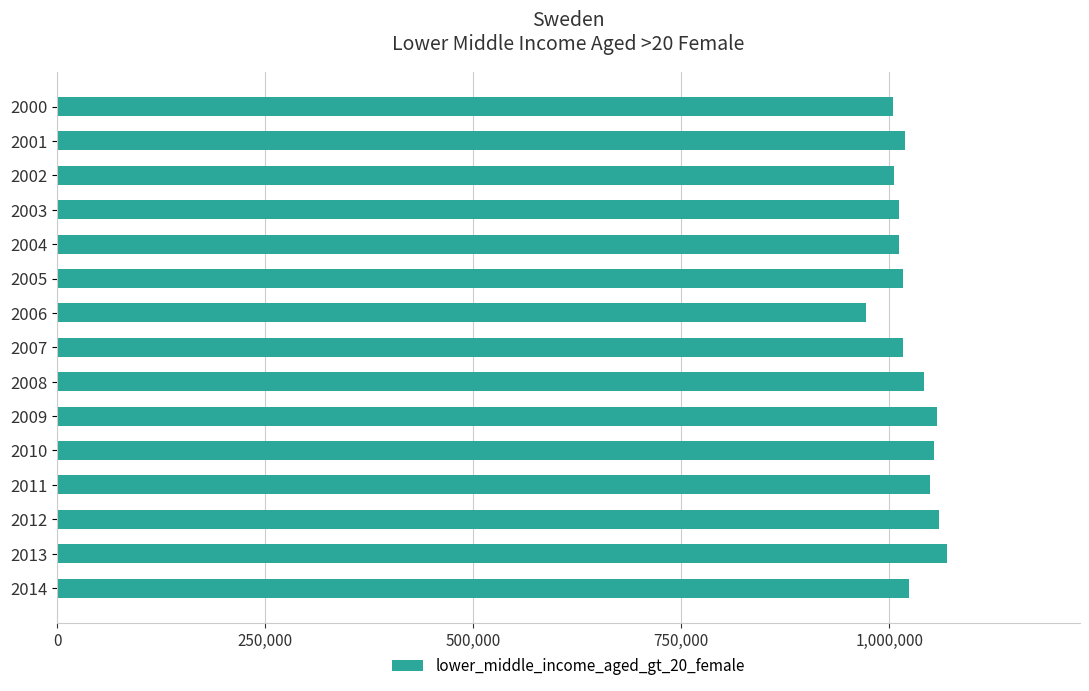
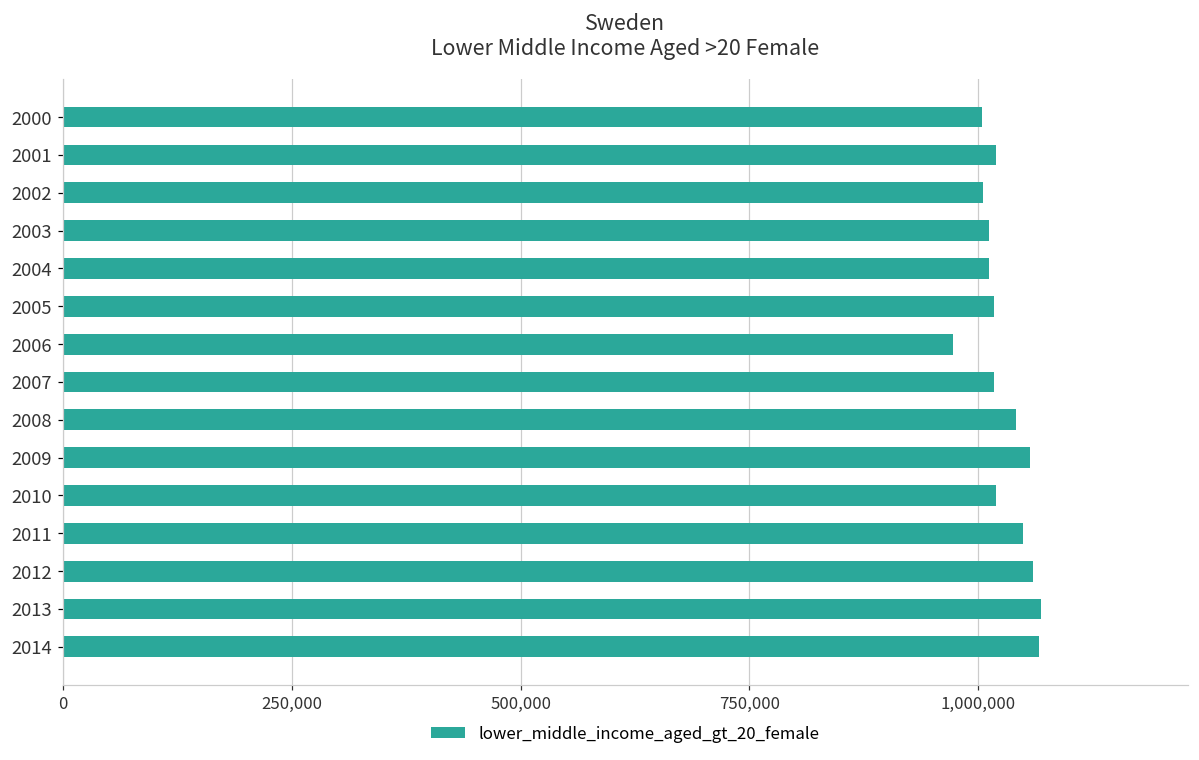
  {
    "2000": "1,000,000",
    "2001": "1,020,000",
    "2002": "1,000,000",
    "2003": "1,010,000",
    "2004": "1,010,000",
    "2005": "1,020,000",
    "2006": "970,000",
    "2007": "1,020,000",
    "2008": "1,040,000",
    "2009": "1,060,000",
-   "2010": "1,050,000",
+   "2010": "1,020,000",
    "2011": "1,050,000",
    "2012": "1,060,000",
    "2013": "1,070,000",
-   "2014": "1,020,000"
+   "2014": "1,070,000"
  }
